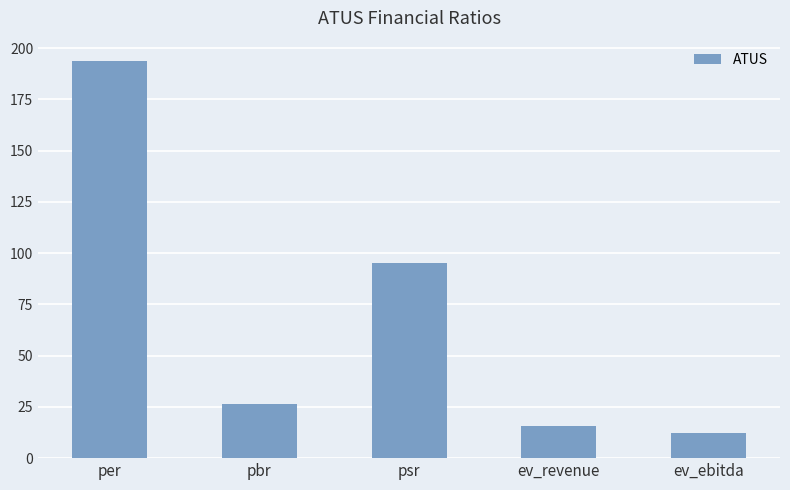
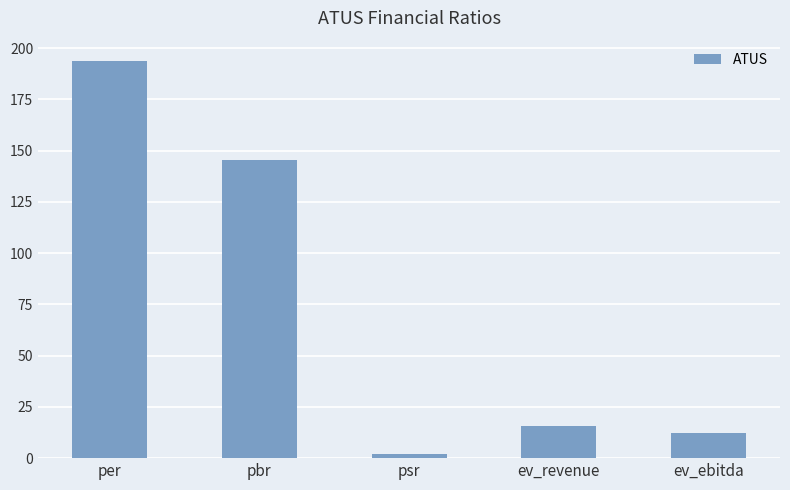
  {
    "per": 194,
-   "pbr": 27,
-   "psr": 95,
+   "pbr": 146,
+   "psr": 2,
    "ev_revenue": 15,
    "ev_ebitda": 12
  }
